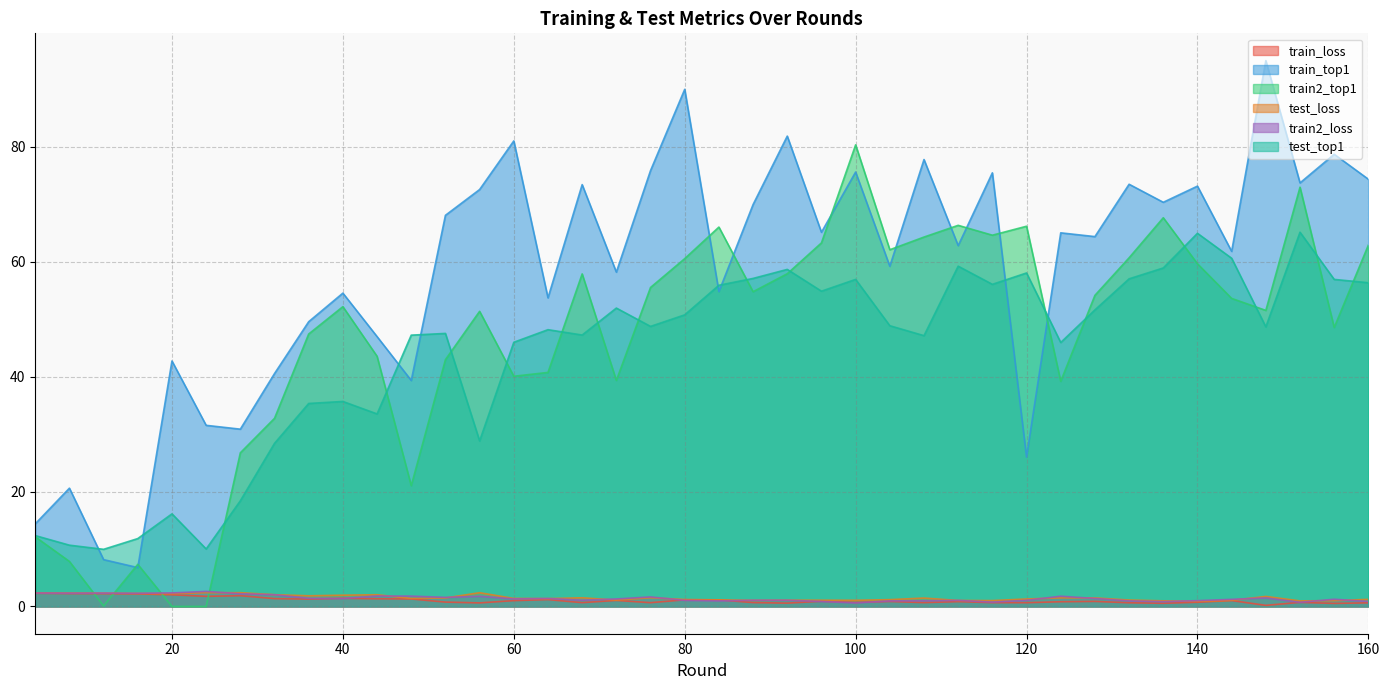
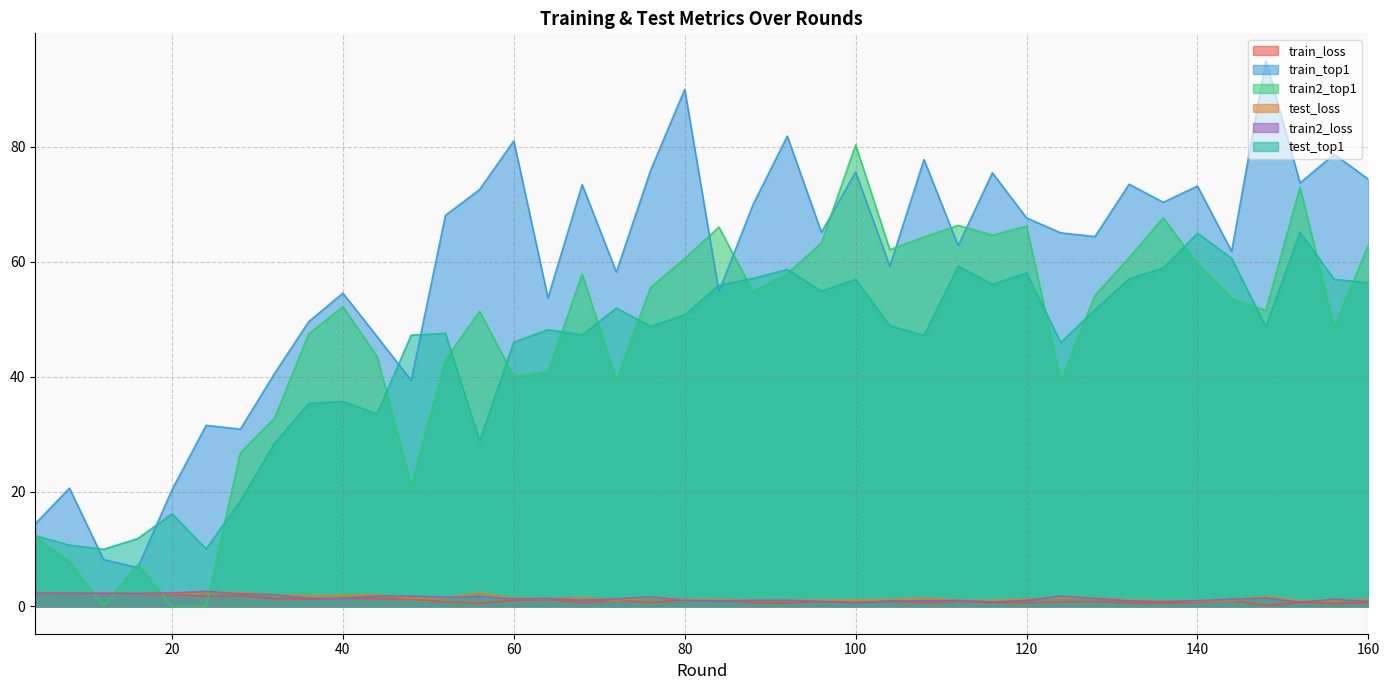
  {
    "train_top1": {
-     "20": 43,
+     "20": 20,
      "40": 55,
      "60": 81,
      "80": 90,
      "100": 76,
-     "120": 26,
+     "120": 68,
      "140": 73,
      "160": 74
    }
  }
